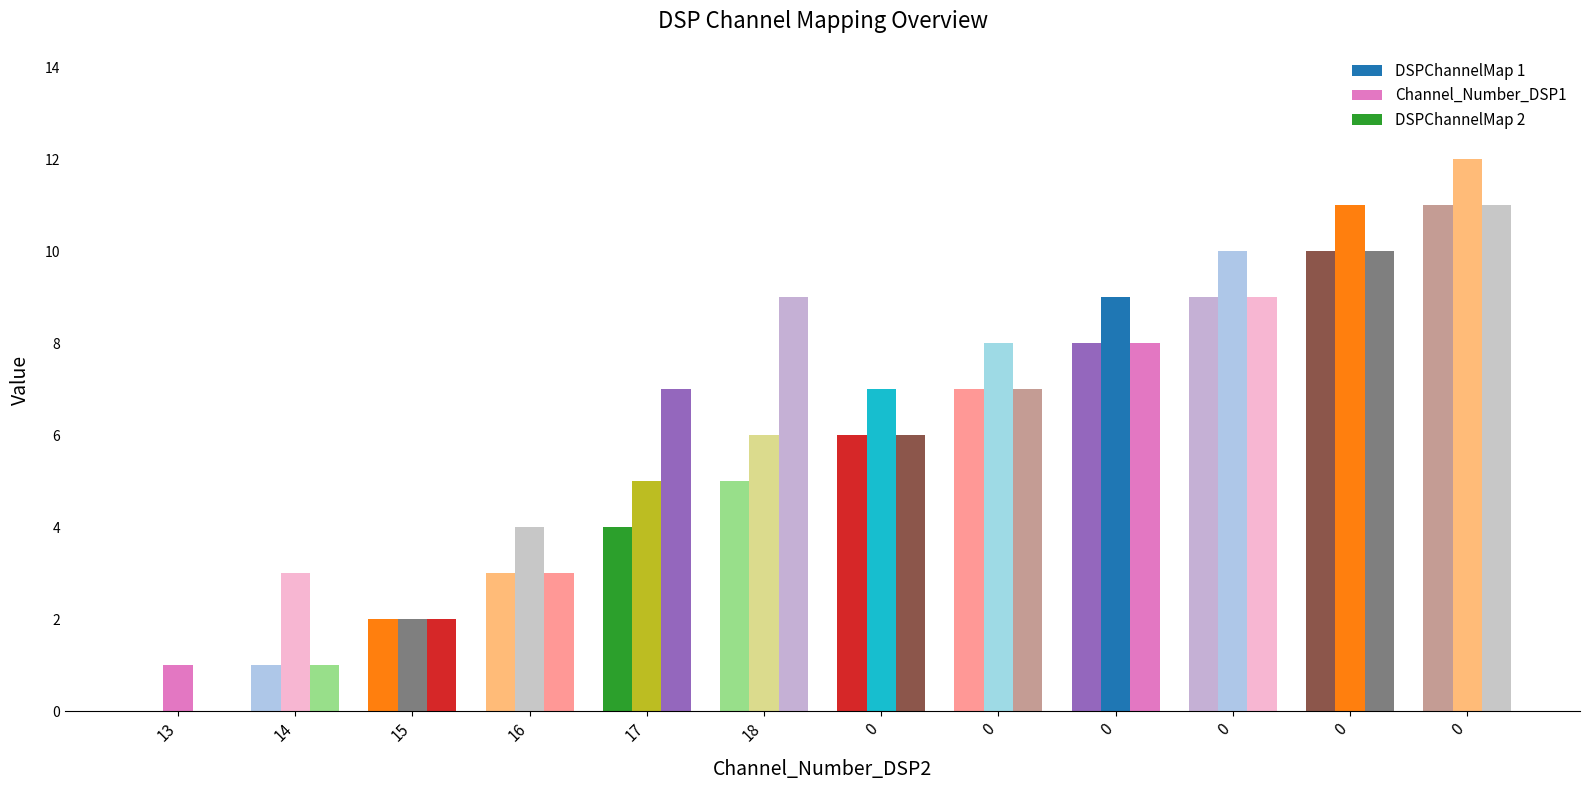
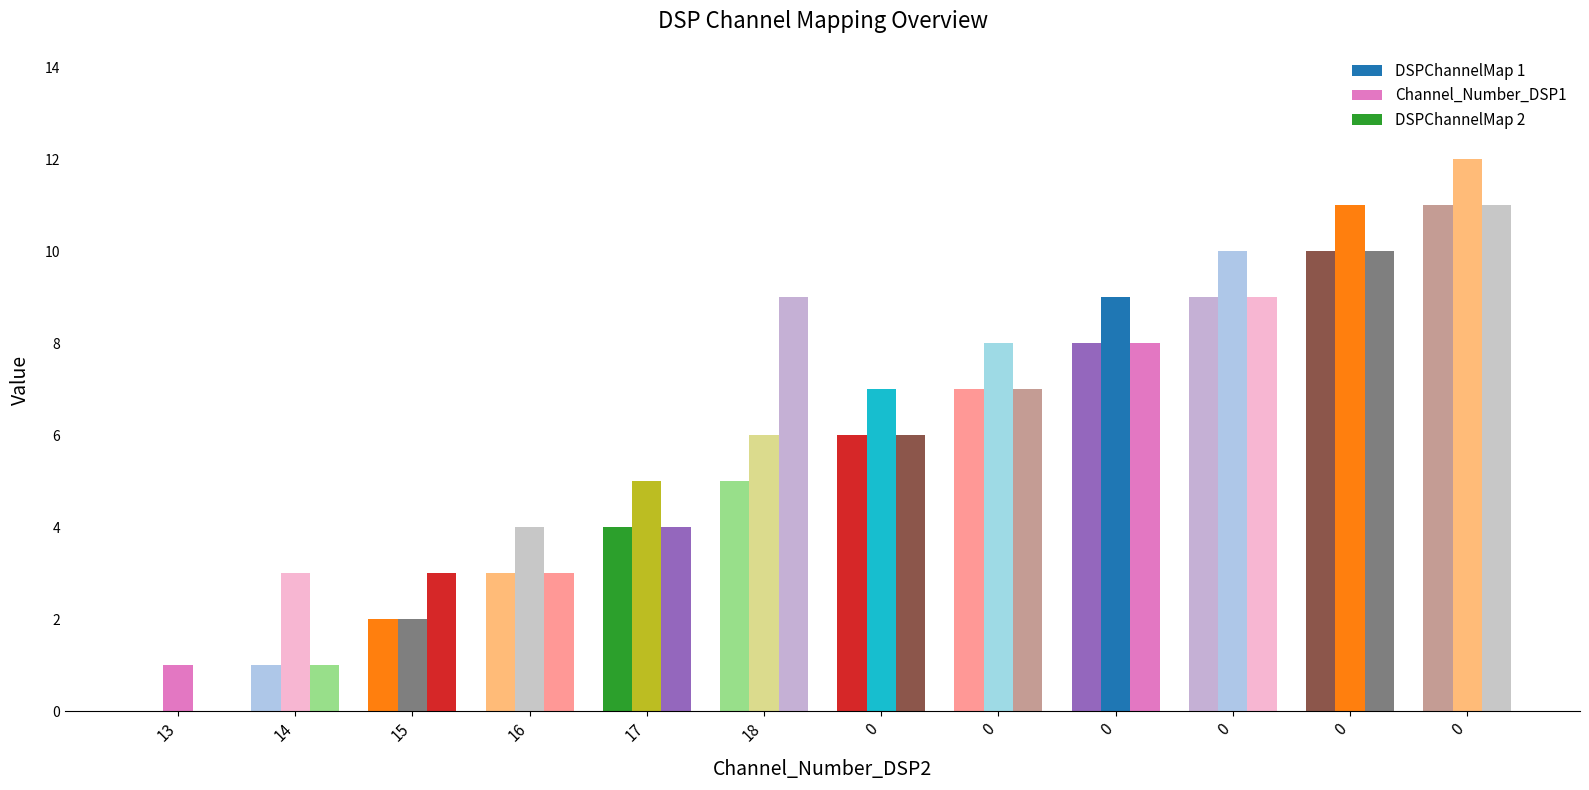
  {
    "DSPChannelMap 1": {
      "13": 0,
      "14": 1,
      "15": 2,
      "16": 3,
      "17": 4,
      "18": 5
    },
    "Channel_Number_DSP1": {
      "13": 1,
      "14": 3,
      "15": 2,
      "16": 4,
      "17": 5,
      "18": 6
    },
    "DSPChannelMap 2": {
      "13": 0,
      "14": 1,
-     "15": 2,
+     "15": 3,
      "16": 3,
-     "17": 7,
+     "17": 4,
      "18": 9
    }
  }
